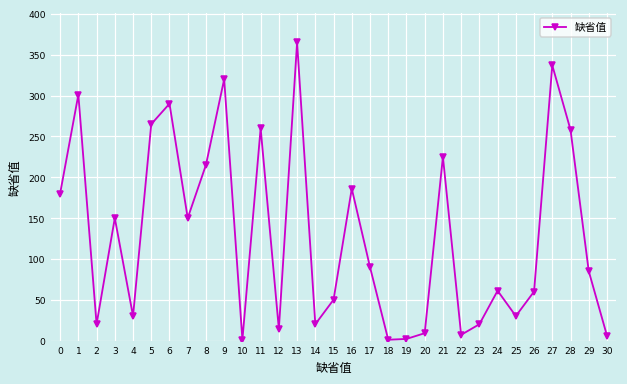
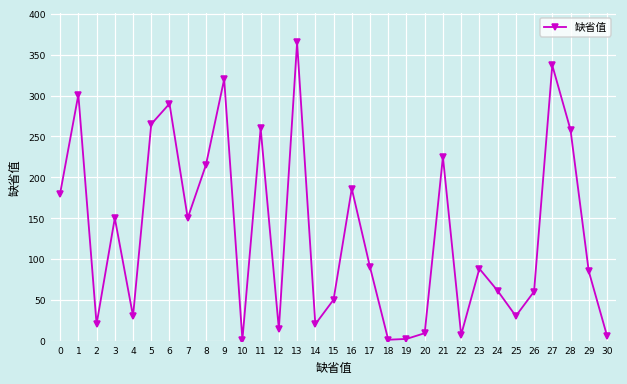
  {
    "0": 180,
    "1": 300,
    "2": 20,
    "3": 150,
    "4": 30,
    "5": 270,
    "6": 290,
    "7": 150,
    "8": 220,
    "9": 320,
    "10": 0,
    "11": 260,
    "12": 10,
    "13": 370,
    "14": 20,
    "15": 50,
    "16": 190,
    "17": 90,
    "18": 0,
    "19": 0,
    "20": 10,
    "21": 230,
    "22": 10,
-   "23": 20,
+   "23": 90,
    "24": 60,
    "25": 30,
    "26": 60,
    "27": 340,
    "28": 260,
    "29": 90,
    "30": 10
  }
